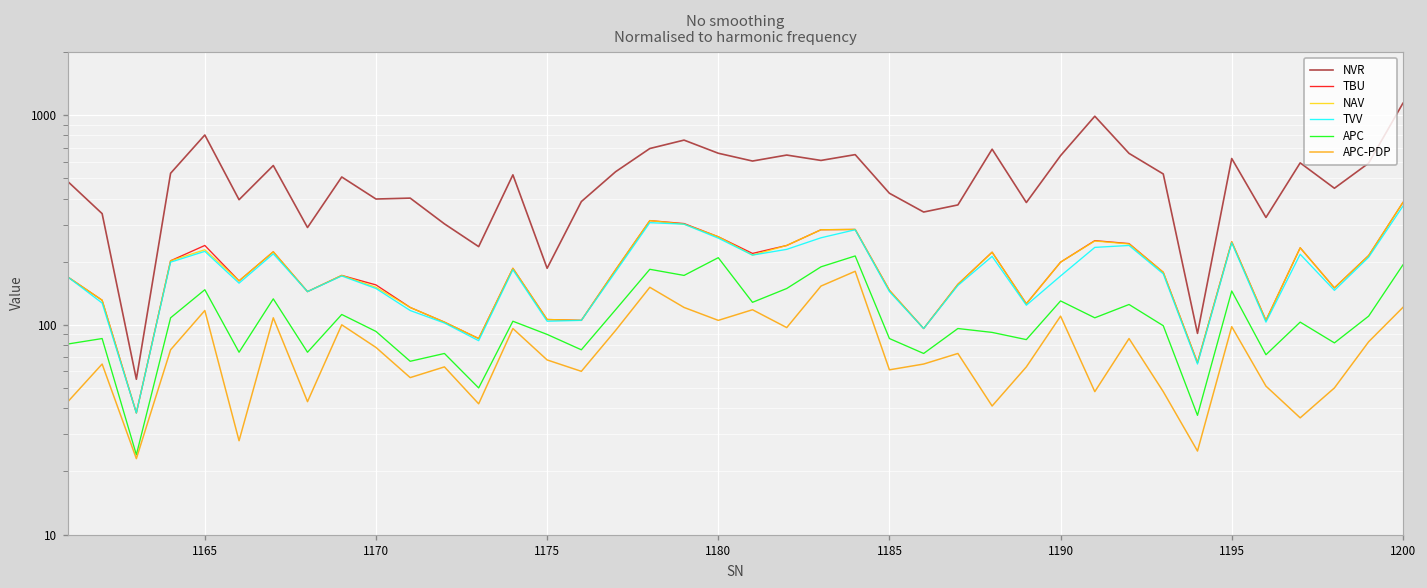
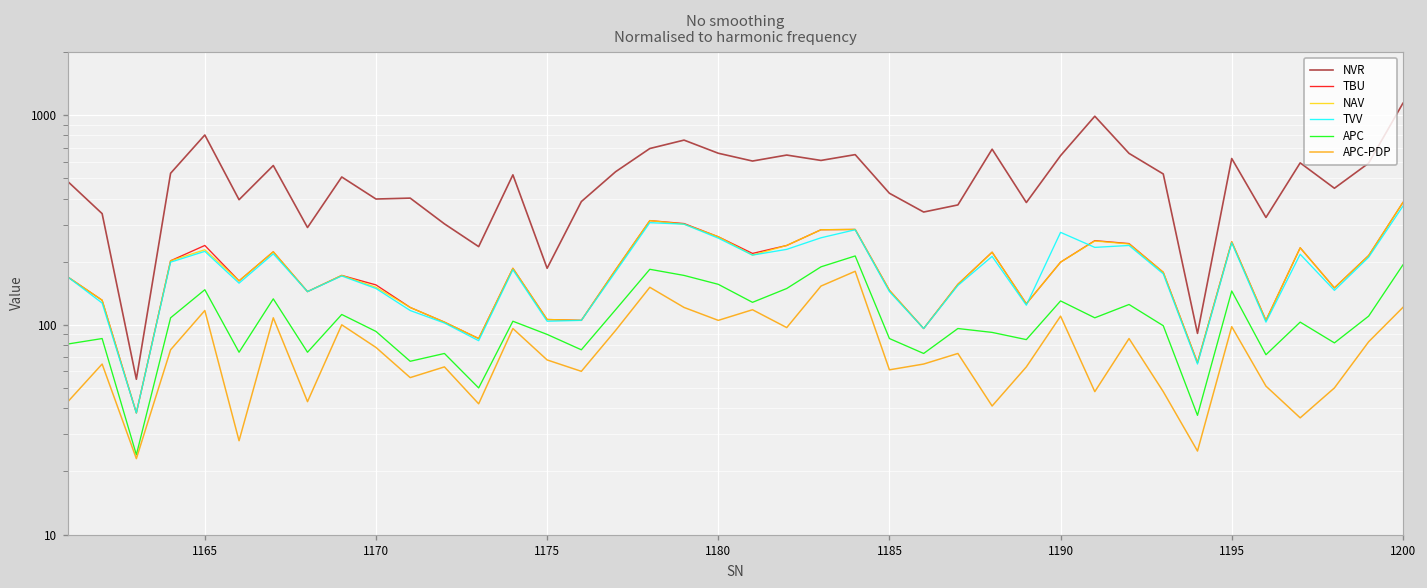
  {
    "NVR": {
      "1165": 800,
      "1170": 400,
      "1175": 190,
      "1180": 660,
      "1185": 420,
      "1190": 640,
      "1195": 620,
      "1200": 1100
    },
    "TBU": {
      "1165": 240
    },
    "TVV": {
-     "1190": 170,
+     "1190": 280,
      "1200": 370
    },
    "APC": {
      "1165": 150,
      "1170": 90,
      "1175": 90,
-     "1180": 210,
+     "1180": 160,
      "1185": 90,
      "1190": 130,
      "1195": 150,
      "1200": 190
    }
  }
